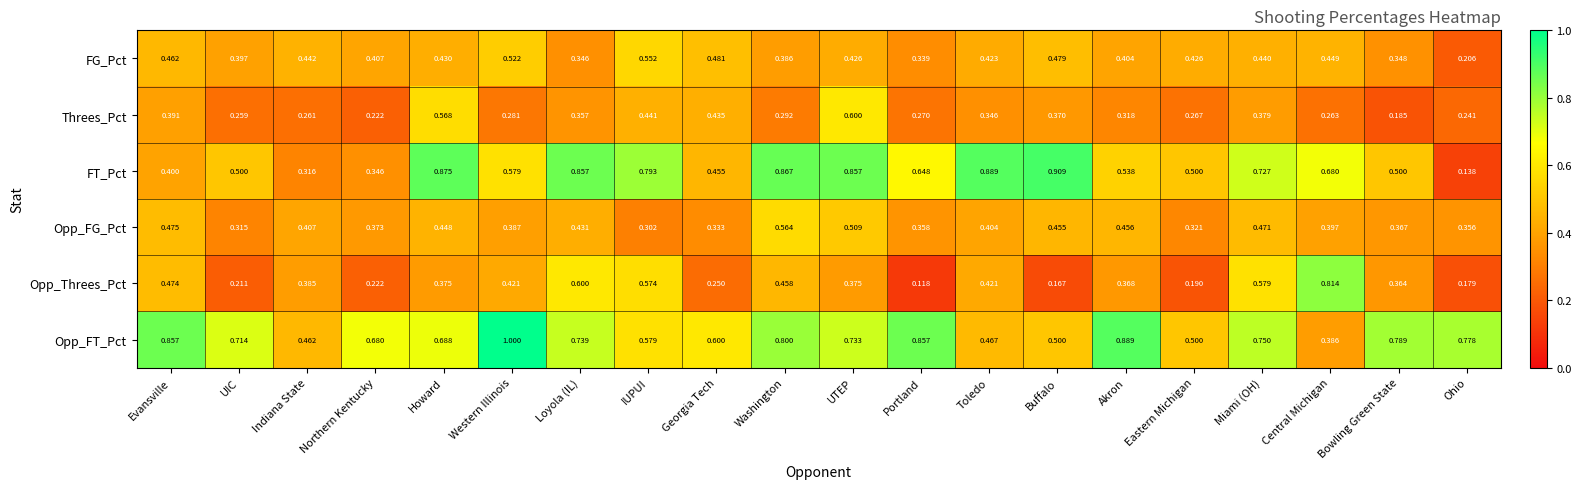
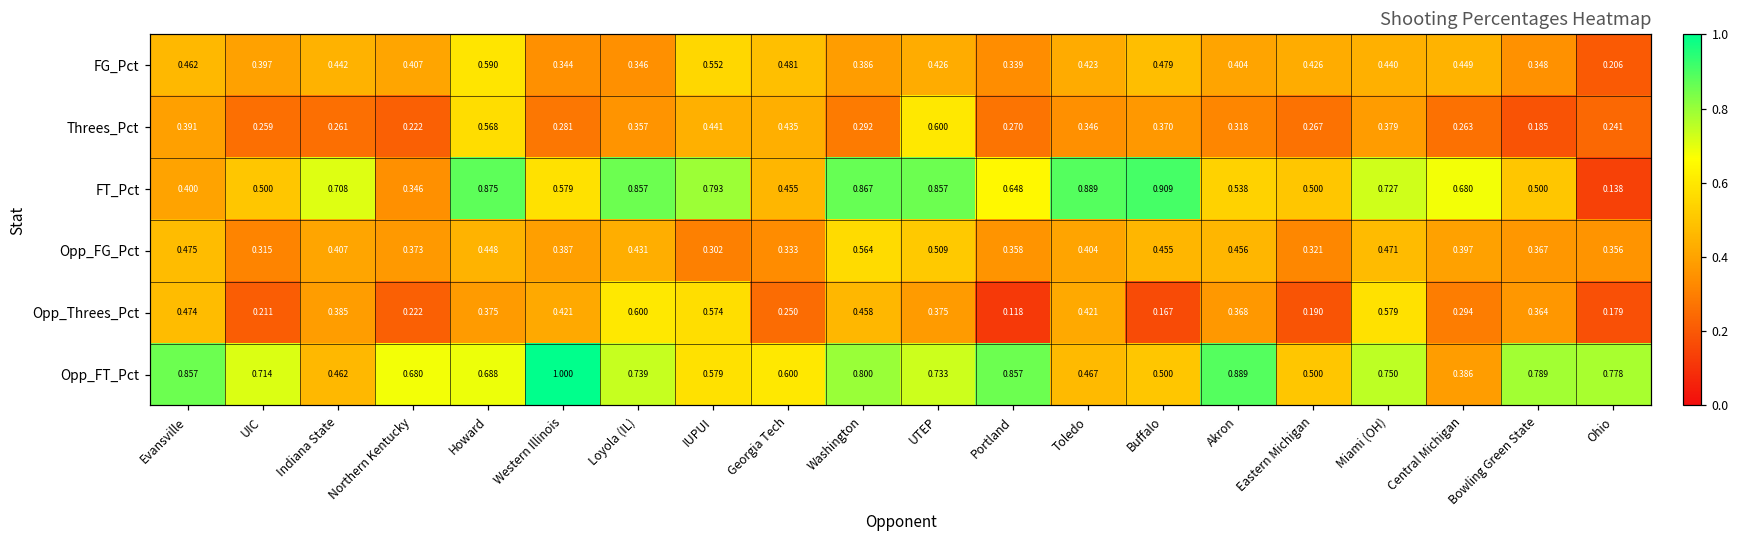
  {
    "FG_Pct": {
      "Evansville": 0.462,
      "UIC": 0.397,
      "Indiana State": 0.442,
      "Northern Kentucky": 0.407,
-     "Howard": 0.430,
-     "Western Illinois": 0.522,
+     "Howard": 0.590,
+     "Western Illinois": 0.344,
      "Loyola (IL)": 0.346,
      "IUPUI": 0.552,
      "Georgia Tech": 0.481,
      "Washington": 0.386,
      "UTEP": 0.426,
      "Portland": 0.339,
      "Toledo": 0.423,
      "Buffalo": 0.479,
      "Akron": 0.404,
      "Eastern Michigan": 0.426,
      "Miami (OH)": 0.440,
      "Central Michigan": 0.449,
      "Bowling Green State": 0.348,
      "Ohio": 0.206
    },
    "Threes_Pct": {
      "Evansville": 0.391,
      "UIC": 0.259,
      "Indiana State": 0.261,
      "Northern Kentucky": 0.222,
      "Howard": 0.568,
      "Western Illinois": 0.281,
      "Loyola (IL)": 0.357,
      "IUPUI": 0.441,
      "Georgia Tech": 0.435,
      "Washington": 0.292,
      "UTEP": 0.600,
      "Portland": 0.270,
      "Toledo": 0.346,
      "Buffalo": 0.370,
      "Akron": 0.318,
      "Eastern Michigan": 0.267,
      "Miami (OH)": 0.379,
      "Central Michigan": 0.263,
      "Bowling Green State": 0.185,
      "Ohio": 0.241
    },
    "FT_Pct": {
      "Evansville": 0.400,
      "UIC": 0.500,
-     "Indiana State": 0.316,
+     "Indiana State": 0.708,
      "Northern Kentucky": 0.346,
      "Howard": 0.875,
      "Western Illinois": 0.579,
      "Loyola (IL)": 0.857,
      "IUPUI": 0.793,
      "Georgia Tech": 0.455,
      "Washington": 0.867,
      "UTEP": 0.857,
      "Portland": 0.648,
      "Toledo": 0.889,
      "Buffalo": 0.909,
      "Akron": 0.538,
      "Eastern Michigan": 0.500,
      "Miami (OH)": 0.727,
      "Central Michigan": 0.680,
      "Bowling Green State": 0.500,
      "Ohio": 0.138
    },
    "Opp_FG_Pct": {
      "Evansville": 0.475,
      "UIC": 0.315,
      "Indiana State": 0.407,
      "Northern Kentucky": 0.373,
      "Howard": 0.448,
      "Western Illinois": 0.387,
      "Loyola (IL)": 0.431,
      "IUPUI": 0.302,
      "Georgia Tech": 0.333,
      "Washington": 0.564,
      "UTEP": 0.509,
      "Portland": 0.358,
      "Toledo": 0.404,
      "Buffalo": 0.455,
      "Akron": 0.456,
      "Eastern Michigan": 0.321,
      "Miami (OH)": 0.471,
      "Central Michigan": 0.397,
      "Bowling Green State": 0.367,
      "Ohio": 0.356
    },
    "Opp_Threes_Pct": {
      "Evansville": 0.474,
      "UIC": 0.211,
      "Indiana State": 0.385,
      "Northern Kentucky": 0.222,
      "Howard": 0.375,
      "Western Illinois": 0.421,
      "Loyola (IL)": 0.600,
      "IUPUI": 0.574,
      "Georgia Tech": 0.250,
      "Washington": 0.458,
      "UTEP": 0.375,
      "Portland": 0.118,
      "Toledo": 0.421,
      "Buffalo": 0.167,
      "Akron": 0.368,
      "Eastern Michigan": 0.190,
      "Miami (OH)": 0.579,
-     "Central Michigan": 0.814,
+     "Central Michigan": 0.294,
      "Bowling Green State": 0.364,
      "Ohio": 0.179
    },
    "Opp_FT_Pct": {
      "Evansville": 0.857,
      "UIC": 0.714,
      "Indiana State": 0.462,
      "Northern Kentucky": 0.680,
      "Howard": 0.688,
      "Western Illinois": 1.000,
      "Loyola (IL)": 0.739,
      "IUPUI": 0.579,
      "Georgia Tech": 0.600,
      "Washington": 0.800,
      "UTEP": 0.733,
      "Portland": 0.857,
      "Toledo": 0.467,
      "Buffalo": 0.500,
      "Akron": 0.889,
      "Eastern Michigan": 0.500,
      "Miami (OH)": 0.750,
      "Central Michigan": 0.386,
      "Bowling Green State": 0.789,
      "Ohio": 0.778
    }
  }
